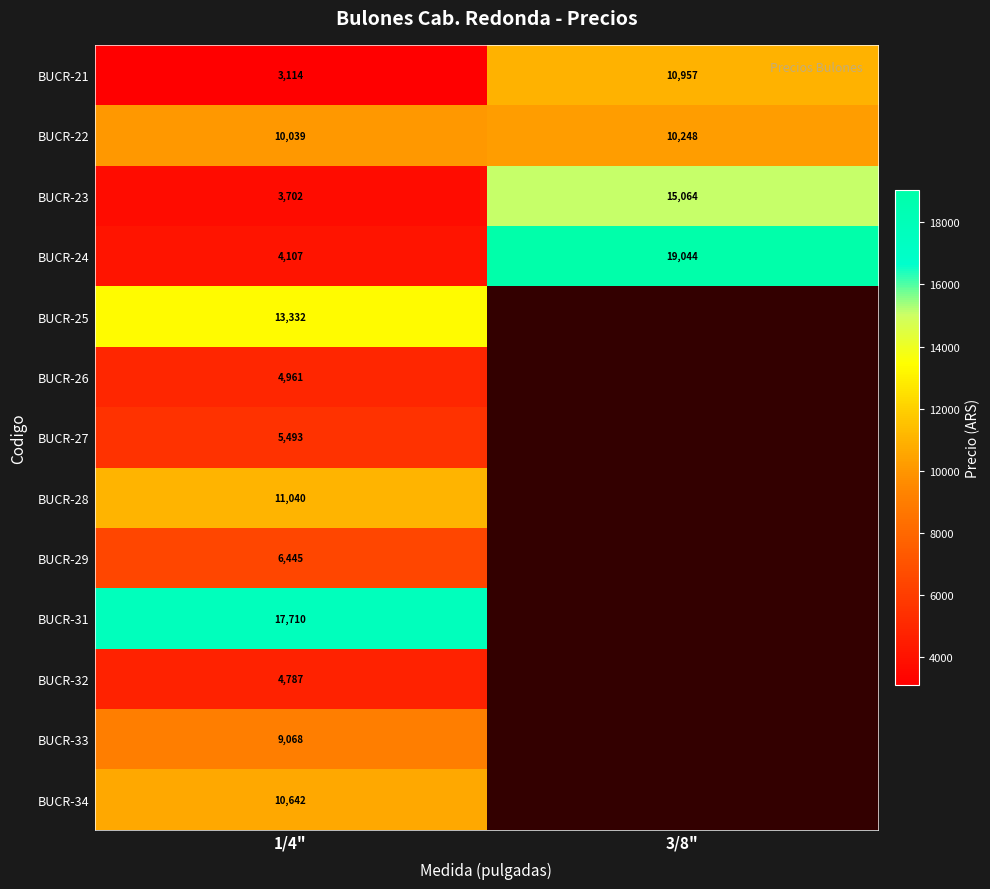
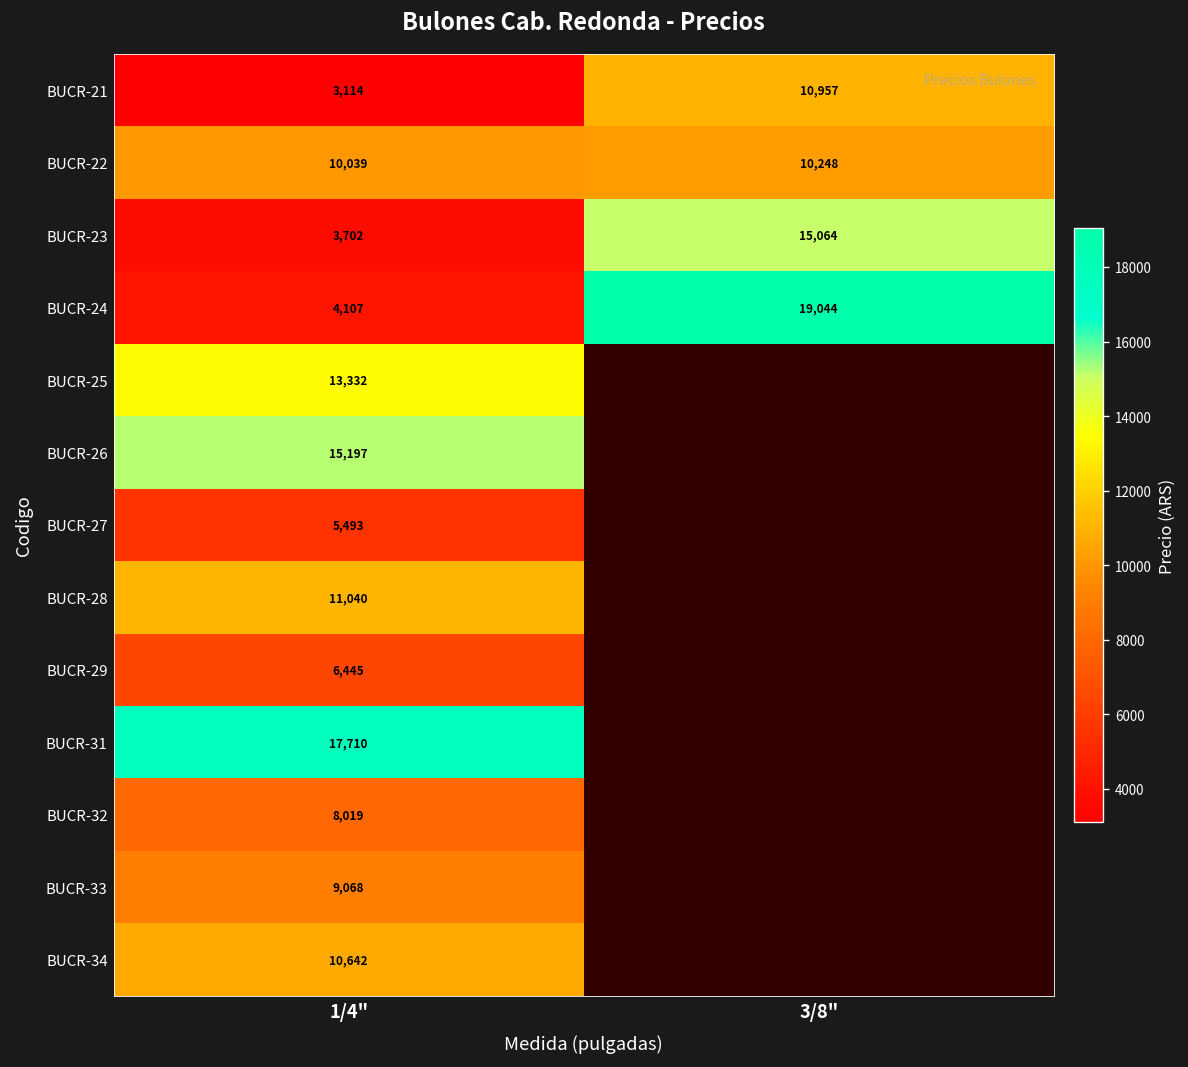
  {
    "BUCR-21": {
      "1/4\"": "3,114"
    },
    "BUCR-22": {
      "1/4\"": "10,039",
      "3/8\"": "10,248"
    },
    "BUCR-23": {
      "1/4\"": "3,702",
      "3/8\"": "15,064"
    },
    "BUCR-24": {
      "1/4\"": "4,107",
      "3/8\"": "19,044"
    },
    "BUCR-25": {
      "1/4\"": "13,332"
    },
    "BUCR-26": {
-     "1/4\"": "4,961"
+     "1/4\"": "15,197"
    },
    "BUCR-27": {
      "1/4\"": "5,493"
    },
    "BUCR-28": {
      "1/4\"": "11,040"
    },
    "BUCR-29": {
      "1/4\"": "6,445"
    },
    "BUCR-31": {
      "1/4\"": "17,710"
    },
    "BUCR-32": {
-     "1/4\"": "4,787"
+     "1/4\"": "8,019"
    },
    "BUCR-33": {
      "1/4\"": "9,068"
    },
    "BUCR-34": {
      "1/4\"": "10,642"
    }
  }
